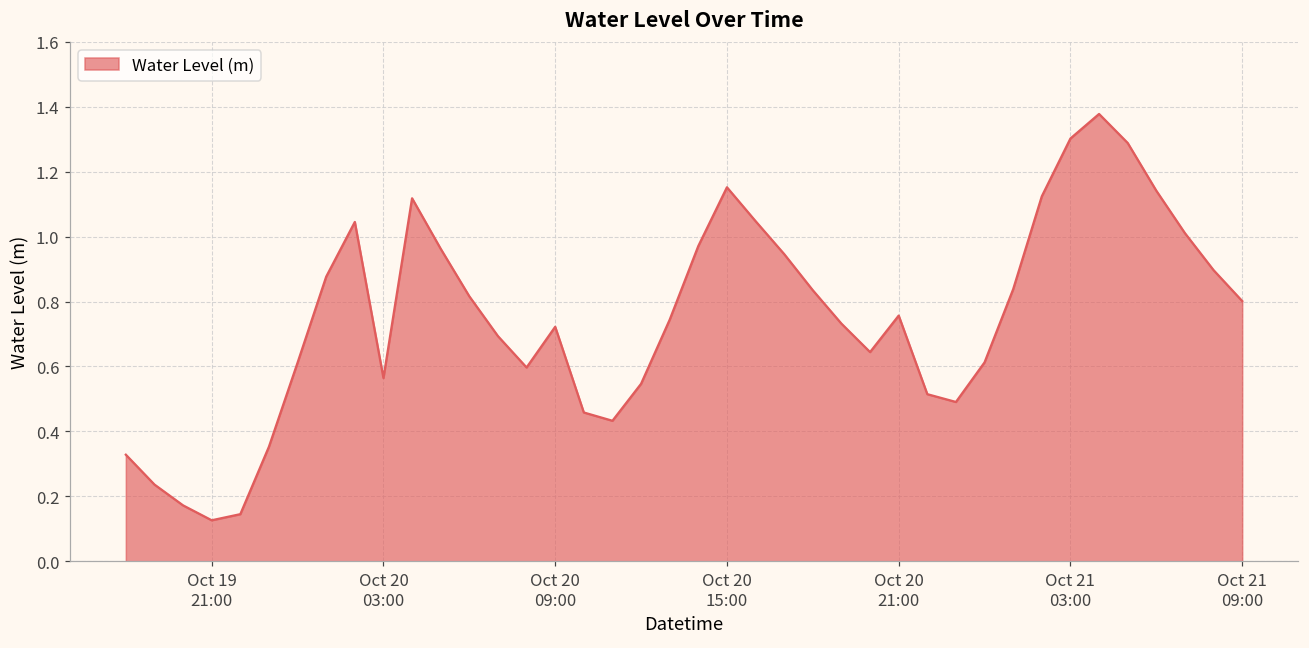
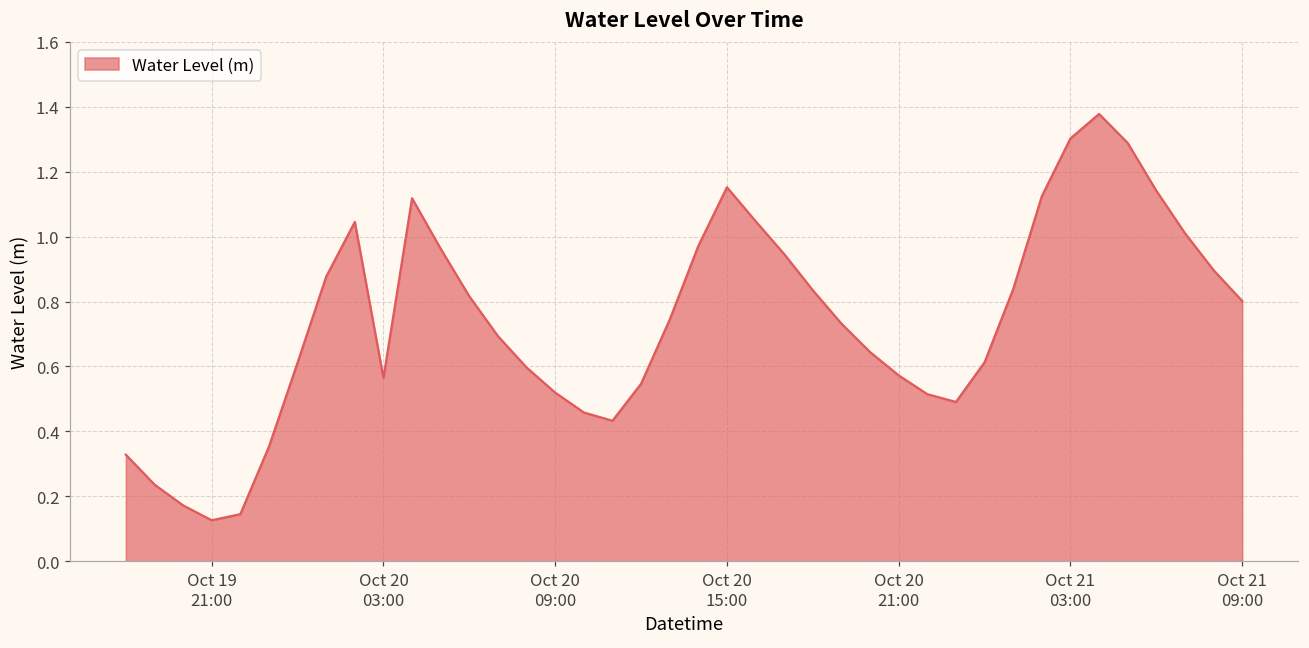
  {
    "Oct 19 21:00": 0.13,
    "Oct 20 03:00": 0.56,
-   "Oct 20 09:00": 0.72,
+   "Oct 20 09:00": 0.52,
    "Oct 20 15:00": 1.15,
-   "Oct 20 21:00": 0.76,
+   "Oct 20 21:00": 0.57,
    "Oct 21 03:00": 1.30,
    "Oct 21 09:00": 0.80
  }
